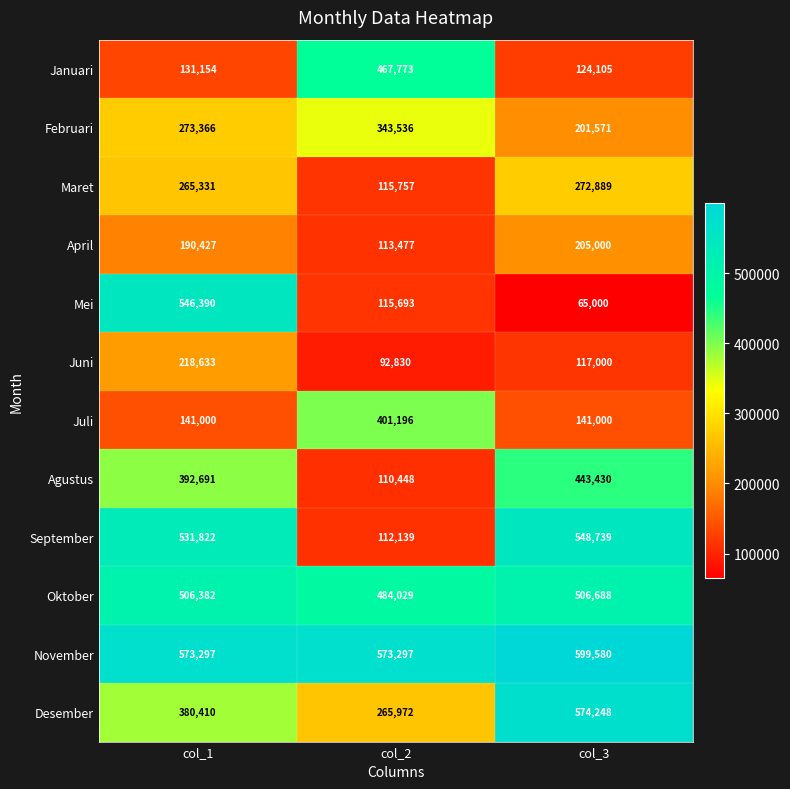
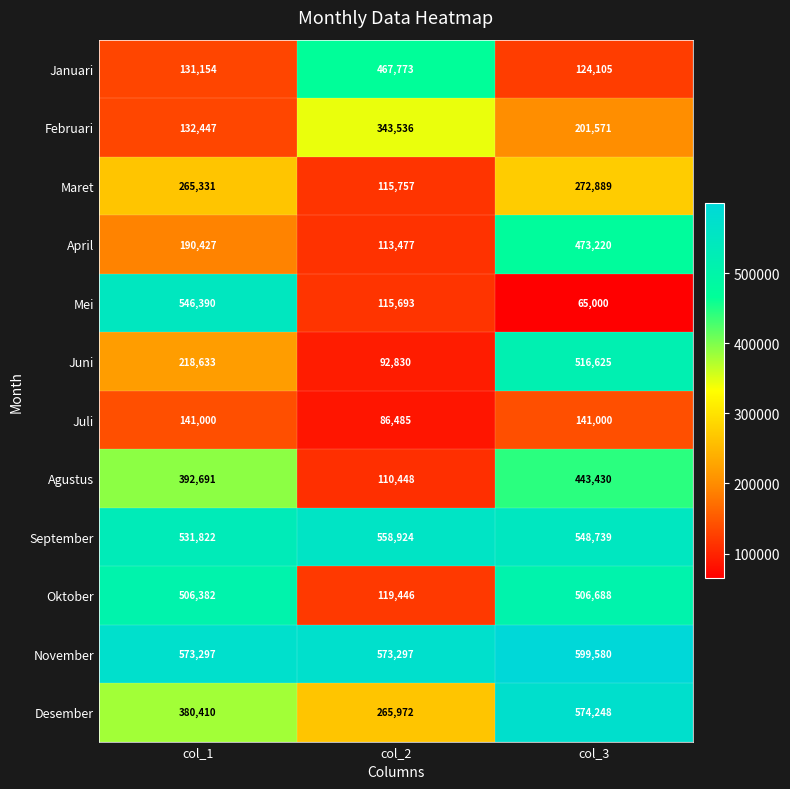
  {
    "Januari": {
      "col_1": "131,154",
      "col_2": "467,773",
      "col_3": "124,105"
    },
    "Februari": {
-     "col_1": "273,366",
+     "col_1": "132,447",
      "col_2": "343,536",
      "col_3": "201,571"
    },
    "Maret": {
      "col_1": "265,331",
      "col_2": "115,757",
      "col_3": "272,889"
    },
    "April": {
      "col_1": "190,427",
      "col_2": "113,477",
-     "col_3": "205,000"
+     "col_3": "473,220"
    },
    "Mei": {
      "col_1": "546,390",
      "col_2": "115,693",
      "col_3": "65,000"
    },
    "Juni": {
      "col_1": "218,633",
      "col_2": "92,830",
-     "col_3": "117,000"
+     "col_3": "516,625"
    },
    "Juli": {
      "col_1": "141,000",
-     "col_2": "401,196",
+     "col_2": "86,485",
      "col_3": "141,000"
    },
    "Agustus": {
      "col_1": "392,691",
      "col_2": "110,448",
      "col_3": "443,430"
    },
    "September": {
      "col_1": "531,822",
-     "col_2": "112,139",
+     "col_2": "558,924",
      "col_3": "548,739"
    },
    "Oktober": {
      "col_1": "506,382",
-     "col_2": "484,029",
+     "col_2": "119,446",
      "col_3": "506,688"
    },
    "November": {
      "col_1": "573,297",
      "col_2": "573,297",
      "col_3": "599,580"
    },
    "Desember": {
      "col_1": "380,410",
      "col_2": "265,972",
      "col_3": "574,248"
    }
  }
